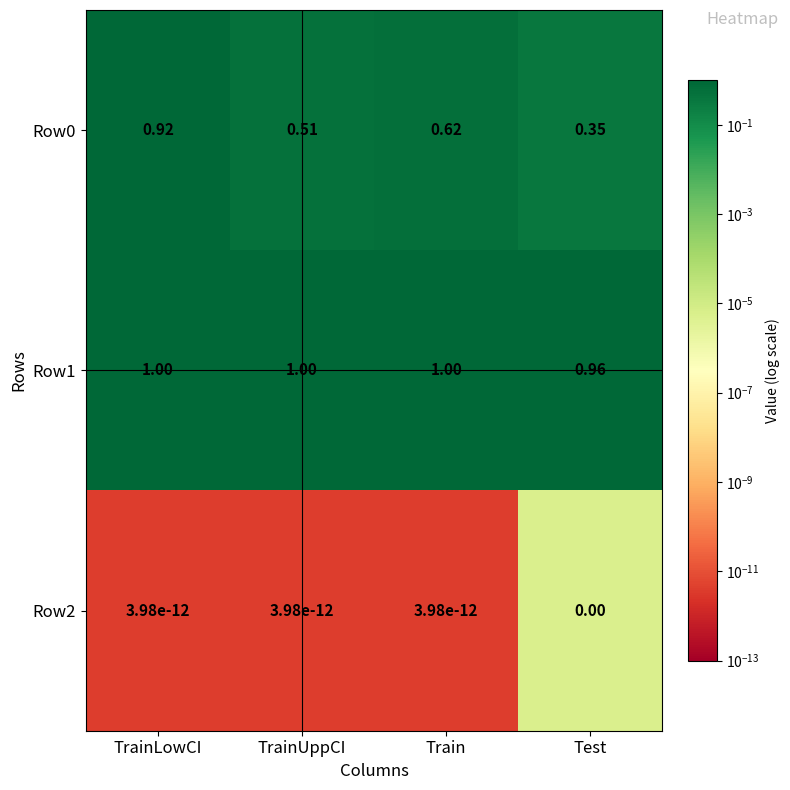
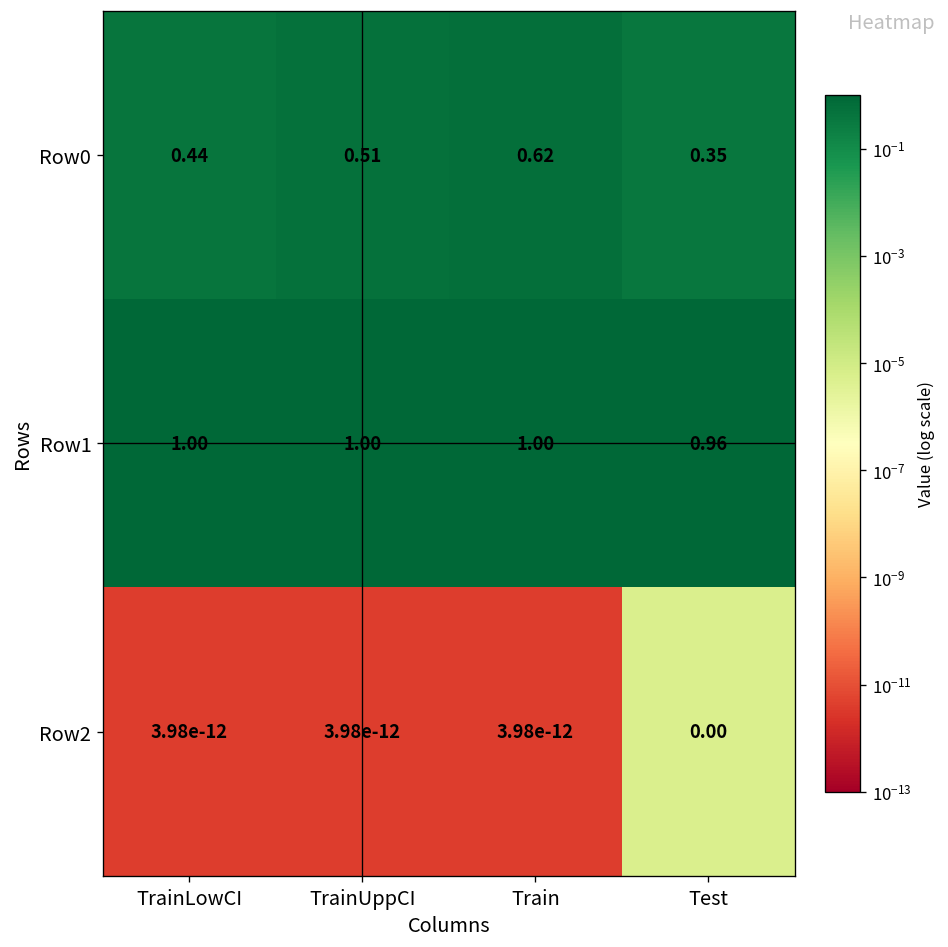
  {
    "Row0": {
-     "TrainLowCI": "0.92",
+     "TrainLowCI": "0.44",
      "TrainUppCI": "0.51",
      "Train": "0.62",
      "Test": "0.35"
    },
    "Row1": {
      "TrainLowCI": "1.00",
      "TrainUppCI": "1.00",
      "Train": "1.00",
      "Test": "0.96"
    },
    "Row2": {
      "TrainLowCI": "3.98e-12",
      "TrainUppCI": "3.98e-12",
      "Train": "3.98e-12",
      "Test": "0.00"
    }
  }
